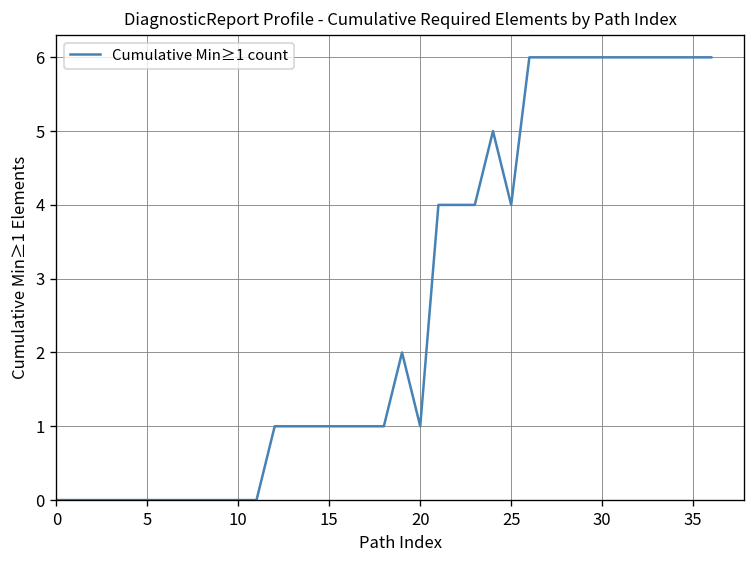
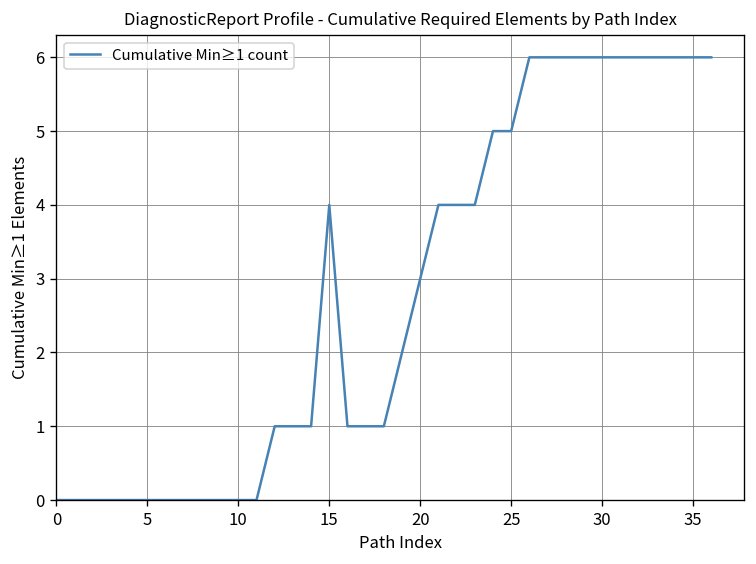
  {
    "0": 0,
    "5": 0,
    "10": 0,
-   "15": 1,
-   "20": 1,
-   "25": 4,
+   "15": 4,
+   "20": 3,
+   "25": 5,
    "30": 6,
    "35": 6
  }
